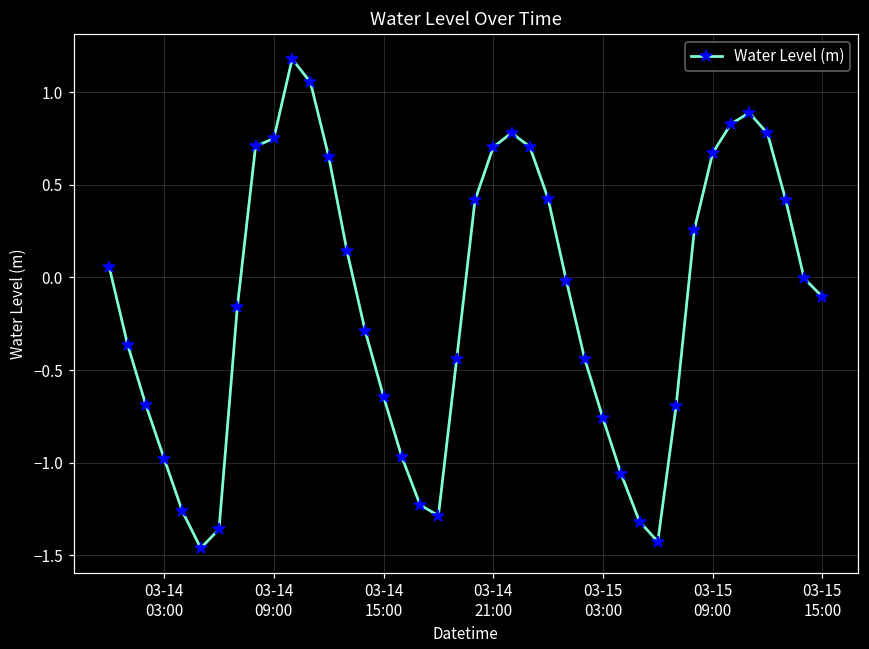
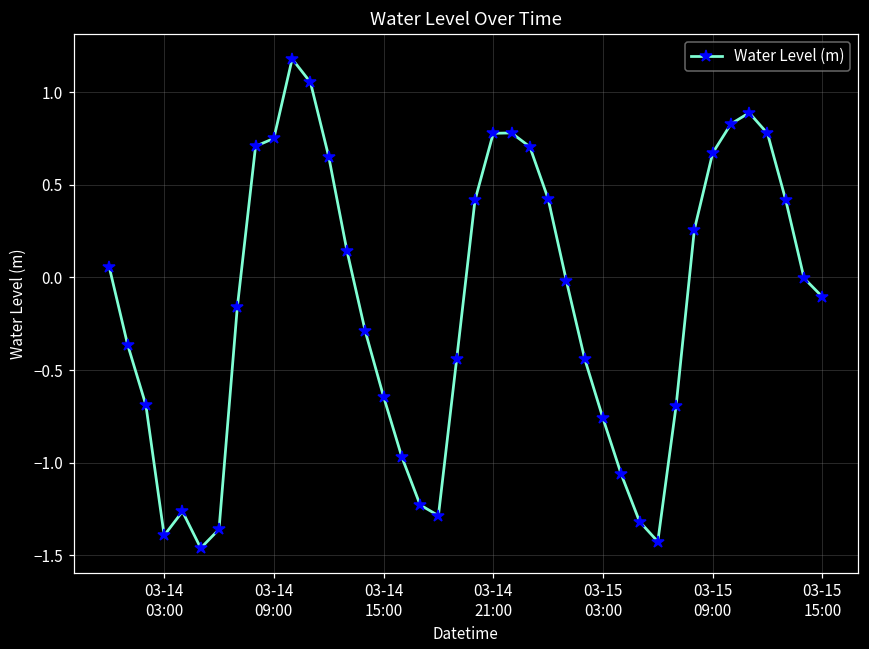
  {
-   "03-14 03:00": -0.98,
+   "03-14 03:00": -1.39,
    "03-14 09:00": 0.75,
    "03-14 15:00": -0.64,
-   "03-14 21:00": 0.70,
+   "03-14 21:00": 0.78,
    "03-15 03:00": -0.76,
    "03-15 09:00": 0.67,
    "03-15 15:00": -0.10
  }
